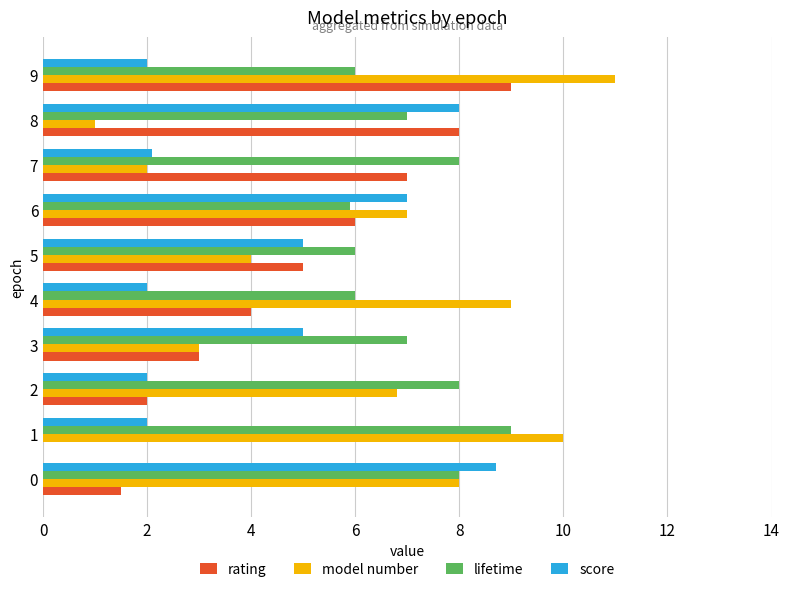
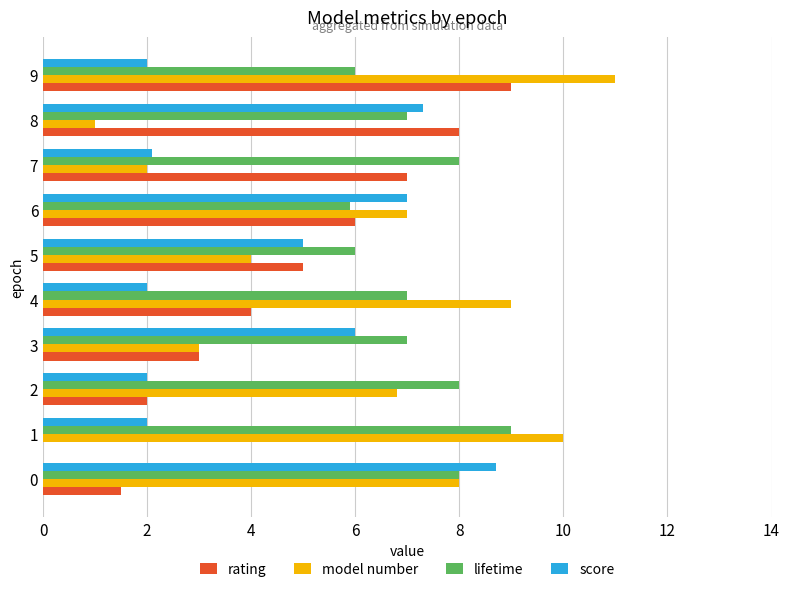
  {
    "rating": {
      "9": 9.0,
      "8": 8.0,
      "7": 7.0,
      "6": 6.0,
      "5": 5.0,
      "4": 4.0,
      "3": 3.0,
      "2": 2.0,
      "1": 0.0,
      "0": 1.5
    },
    "model number": {
      "9": 11.0,
      "8": 1.0,
      "7": 2.0,
      "6": 7.0,
      "5": 4.0,
      "4": 9.0,
      "3": 3.0,
      "2": 6.8,
      "1": 10.0,
      "0": 8.0
    },
    "lifetime": {
      "9": 6,
      "8": 7,
      "7": 8,
      "6": 5.9,
      "5": 6,
-     "4": 6,
+     "4": 7,
      "3": 7,
      "2": 8,
      "1": 9,
      "0": 8
    },
    "score": {
      "9": 2.0,
-     "8": 8.0,
+     "8": 7.3,
      "7": 2.1,
      "6": 7.0,
      "5": 5.0,
      "4": 2.0,
-     "3": 5,
+     "3": 6,
      "2": 2.0,
      "1": 2.0,
      "0": 8.7
    }
  }
